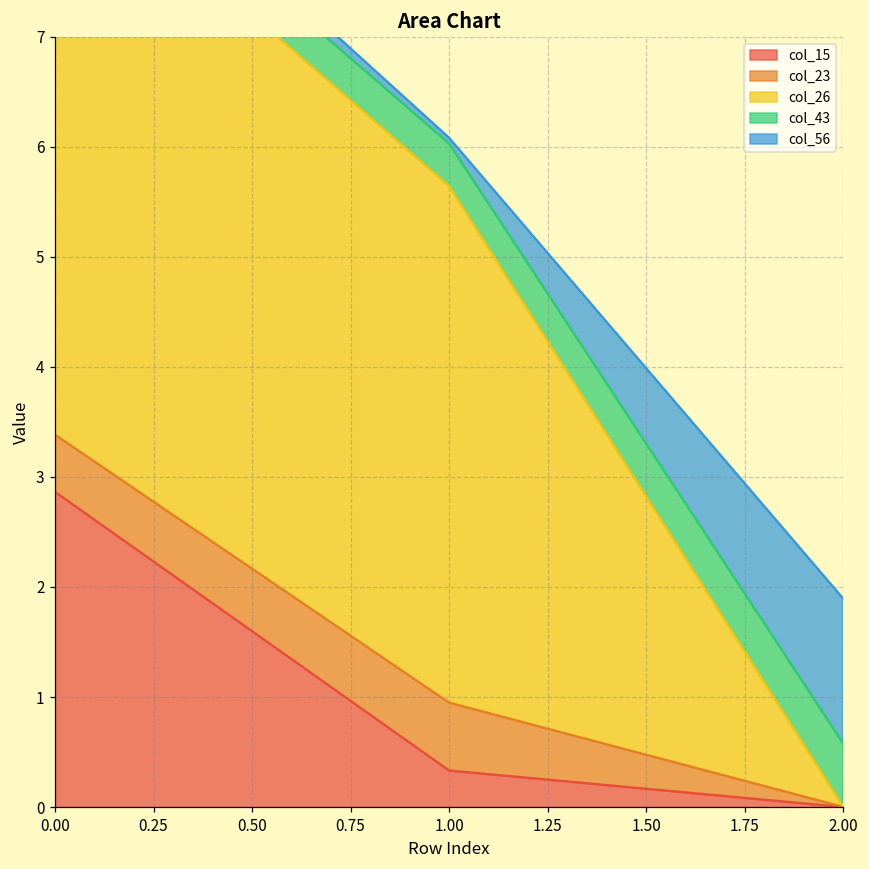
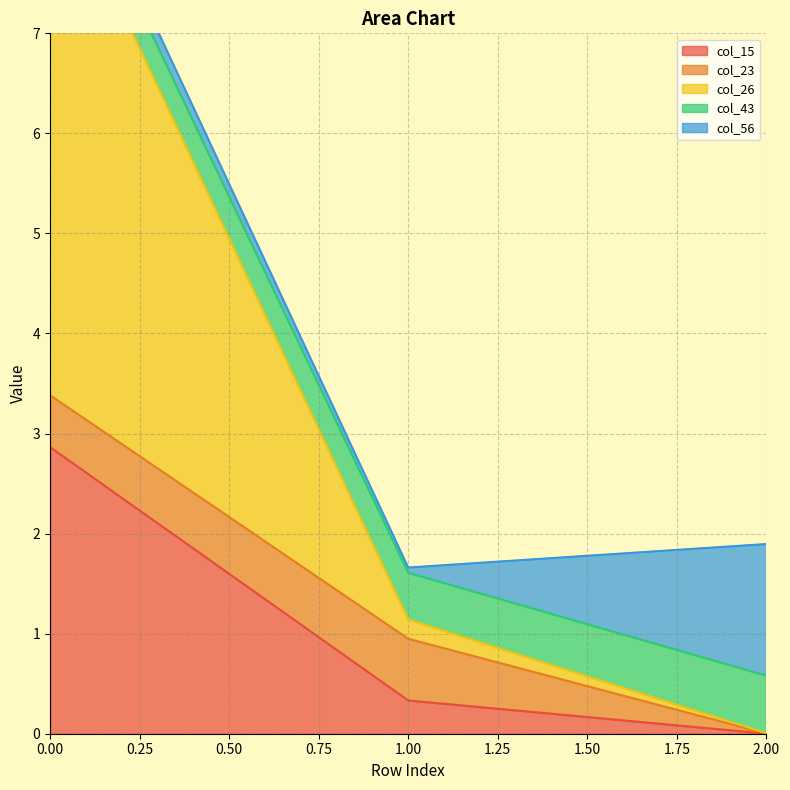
  {
    "col_26": {
-     "1.00": 4.69
+     "1.00": 0.19
    },
    "col_43": {
-     "1.00": 0.39,
+     "1.00": 0.47,
      "2.00": 0.57
    },
    "col_56": {
      "1.00": 0.05,
      "2.00": 1.32
    }
  }
